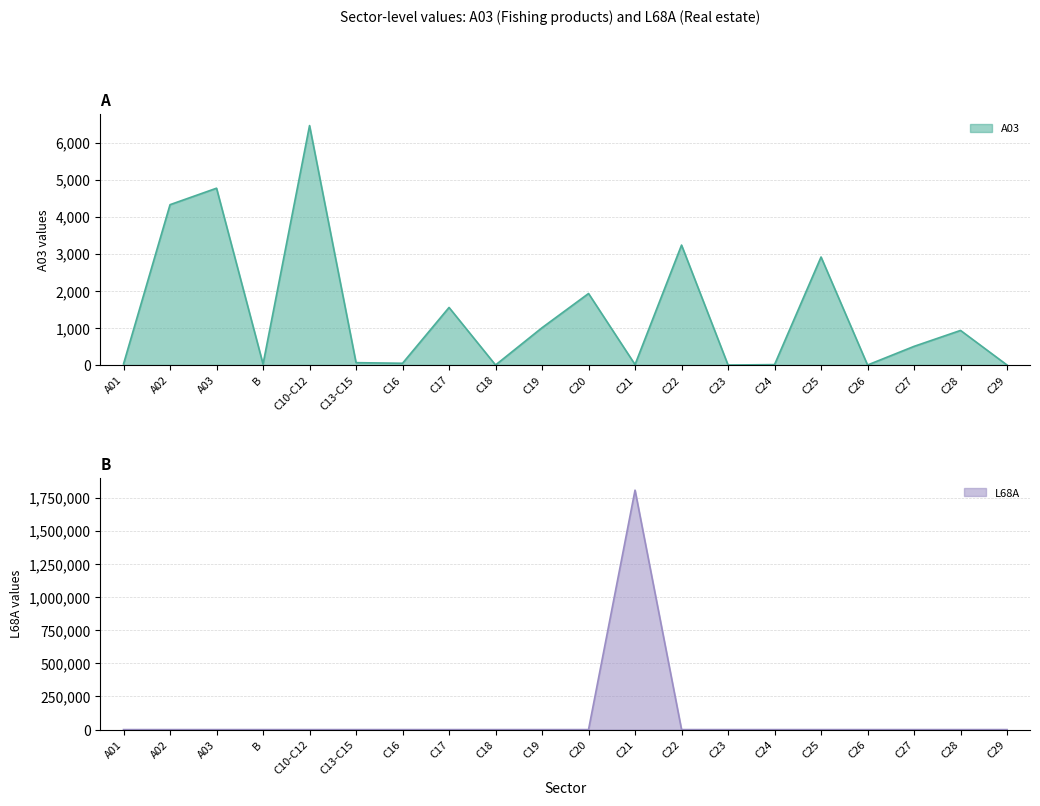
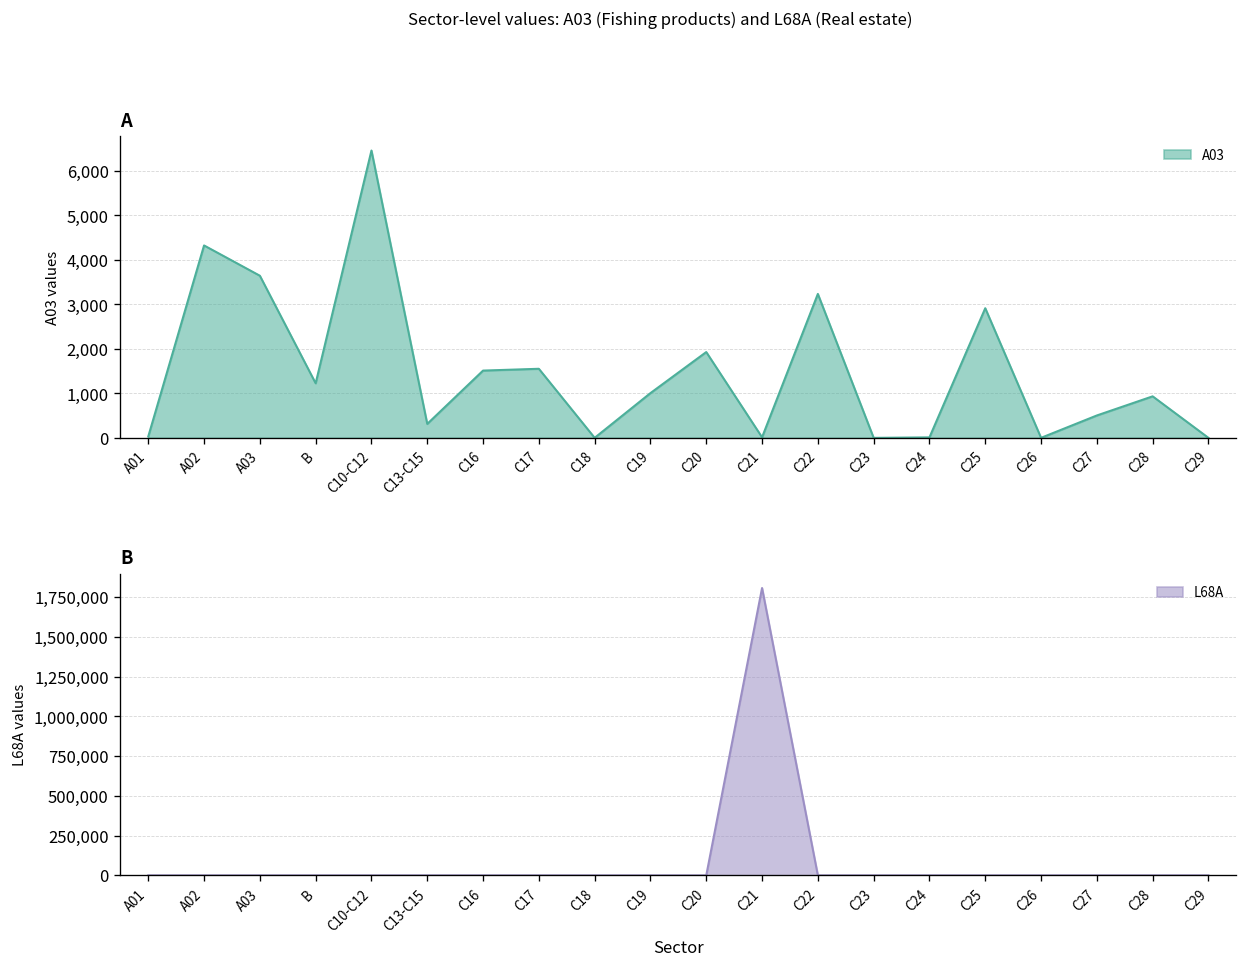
  {
    "A": {
      "A01": "0",
      "A02": "4,300",
-     "A03": "4,800",
-     "B": "0",
+     "A03": "3,600",
+     "B": "1,200",
      "C10-C12": "6,500",
-     "C13-C15": "100",
-     "C16": "0",
+     "C13-C15": "300",
+     "C16": "1,500",
      "C17": "1,600",
      "C18": "0",
      "C19": "1,000",
      "C20": "1,900",
      "C21": "0",
      "C22": "3,200",
      "C23": "0",
      "C24": "0",
      "C25": "2,900",
      "C26": "0",
      "C27": "500",
      "C28": "900",
      "C29": "0"
    },
    "B": {
      "A01": "0",
      "A02": "0",
      "A03": "0",
      "B": "0",
      "C10-C12": "0",
      "C13-C15": "0",
      "C16": "0",
      "C17": "0",
      "C18": "0",
      "C19": "0",
      "C20": "0",
      "C21": "1,810,000",
      "C22": "0",
      "C23": "0",
      "C24": "0",
      "C25": "0",
      "C26": "0",
      "C27": "0",
      "C28": "0",
      "C29": "0"
    }
  }
